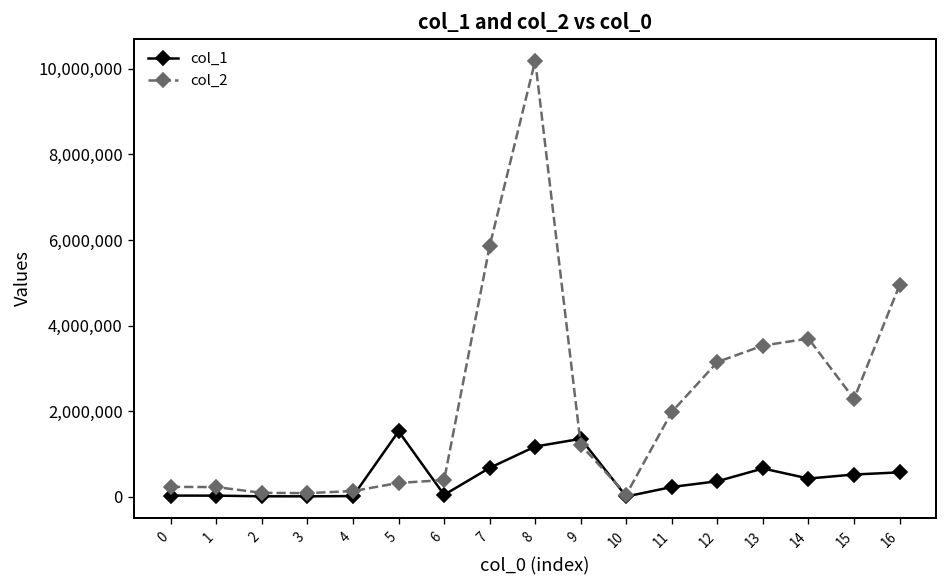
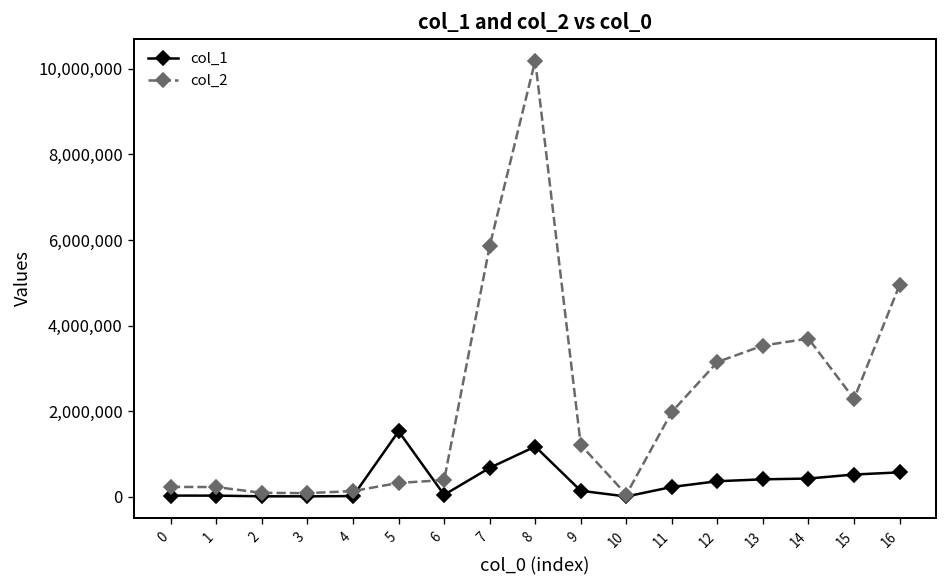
  {
    "col_1": {
      "0": "0",
      "1": "0",
      "2": "0",
      "3": "0",
      "4": "0",
      "5": "1,500,000",
      "6": "0",
      "7": "700,000",
      "8": "1,200,000",
-     "9": "1,400,000",
+     "9": "100,000",
      "11": "200,000",
      "12": "400,000",
-     "13": "700,000",
+     "13": "400,000",
      "14": "400,000",
      "15": "500,000",
      "16": "600,000"
    },
    "col_2": {
      "0": "200,000",
      "1": "200,000",
      "2": "100,000",
      "3": "100,000",
      "4": "100,000",
      "5": "300,000",
      "6": "400,000",
      "7": "5,900,000",
      "8": "10,200,000",
      "9": "1,200,000",
      "11": "2,000,000",
      "12": "3,100,000",
      "13": "3,500,000",
      "14": "3,700,000",
      "15": "2,300,000",
      "16": "4,900,000"
    }
  }
